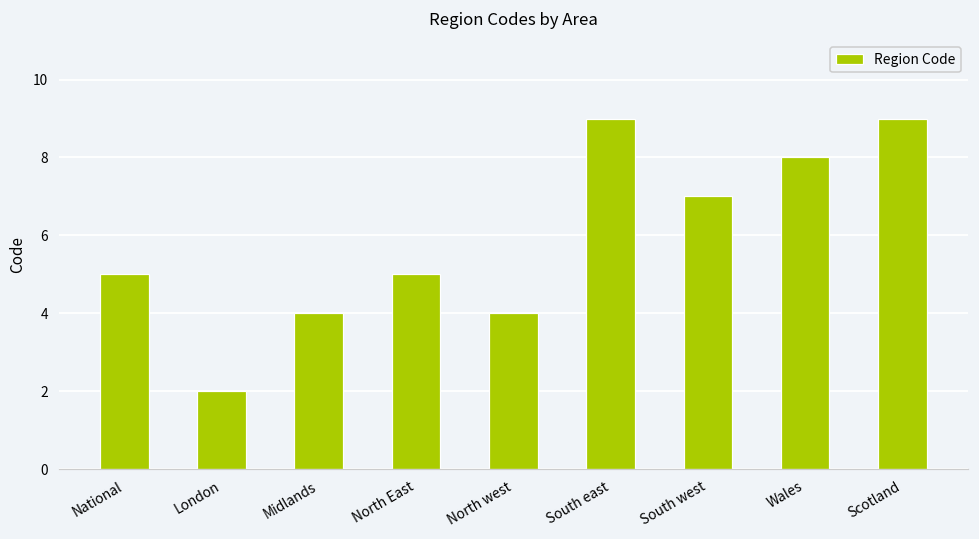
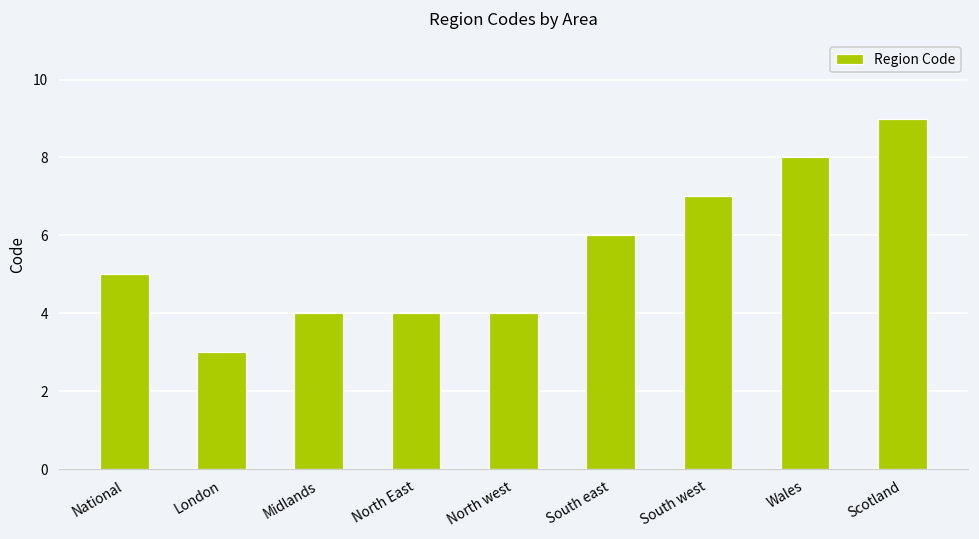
  {
    "National": 5,
-   "London": 2,
+   "London": 3,
    "Midlands": 4,
-   "North East": 5,
+   "North East": 4,
    "North west": 4,
-   "South east": 9,
+   "South east": 6,
    "South west": 7,
    "Wales": 8,
    "Scotland": 9
  }
